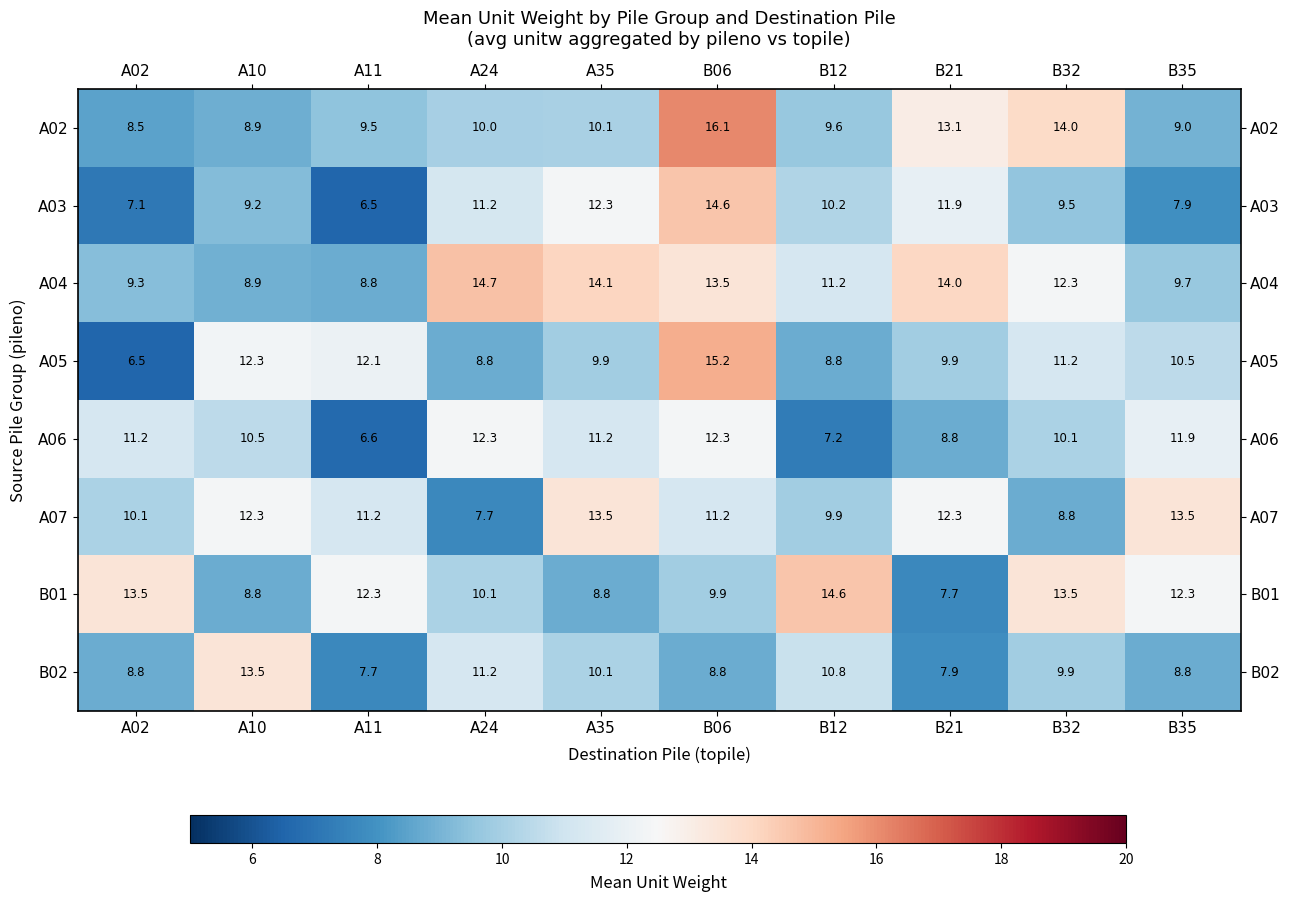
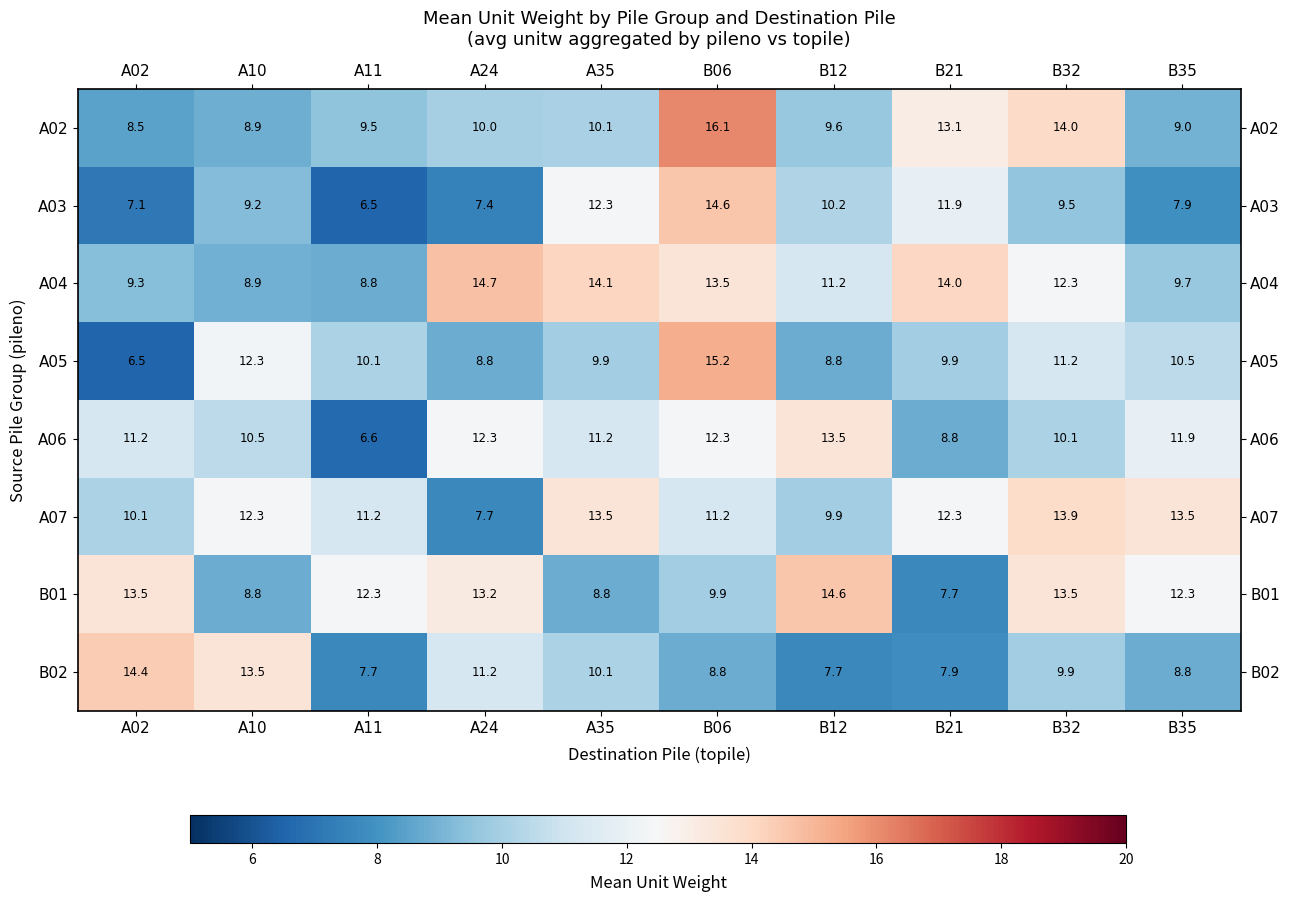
  {
    "A02": {
      "A02": 8.5,
      "A10": 8.9,
      "A11": 9.5,
      "A24": 10.0,
      "A35": 10.1,
      "B06": 16.1,
      "B12": 9.6,
      "B21": 13.1,
      "B32": 14.0,
      "B35": 9.0
    },
    "A03": {
      "A02": 7.1,
      "A10": 9.2,
      "A11": 6.5,
-     "A24": 11.2,
+     "A24": 7.4,
      "A35": 12.3,
      "B06": 14.6,
      "B12": 10.2,
      "B21": 11.9,
      "B32": 9.5,
      "B35": 7.9
    },
    "A04": {
      "A02": 9.3,
      "A10": 8.9,
      "A11": 8.8,
      "A24": 14.7,
      "A35": 14.1,
      "B06": 13.5,
      "B12": 11.2,
      "B21": 14.0,
      "B32": 12.3,
      "B35": 9.7
    },
    "A05": {
      "A02": 6.5,
      "A10": 12.3,
-     "A11": 12.1,
+     "A11": 10.1,
      "A24": 8.8,
      "A35": 9.9,
      "B06": 15.2,
      "B12": 8.8,
      "B21": 9.9,
      "B32": 11.2,
      "B35": 10.5
    },
    "A06": {
      "A02": 11.2,
      "A10": 10.5,
      "A11": 6.6,
      "A24": 12.3,
      "A35": 11.2,
      "B06": 12.3,
-     "B12": 7.2,
+     "B12": 13.5,
      "B21": 8.8,
      "B32": 10.1,
      "B35": 11.9
    },
    "A07": {
      "A02": 10.1,
      "A10": 12.3,
      "A11": 11.2,
      "A24": 7.7,
      "A35": 13.5,
      "B06": 11.2,
      "B12": 9.9,
      "B21": 12.3,
-     "B32": 8.8,
+     "B32": 13.9,
      "B35": 13.5
    },
    "B01": {
      "A02": 13.5,
      "A10": 8.8,
      "A11": 12.3,
-     "A24": 10.1,
+     "A24": 13.2,
      "A35": 8.8,
      "B06": 9.9,
      "B12": 14.6,
      "B21": 7.7,
      "B32": 13.5,
      "B35": 12.3
    },
    "B02": {
-     "A02": 8.8,
+     "A02": 14.4,
      "A10": 13.5,
      "A11": 7.7,
      "A24": 11.2,
      "A35": 10.1,
      "B06": 8.8,
-     "B12": 10.8,
+     "B12": 7.7,
      "B21": 7.9,
      "B32": 9.9,
      "B35": 8.8
    }
  }
